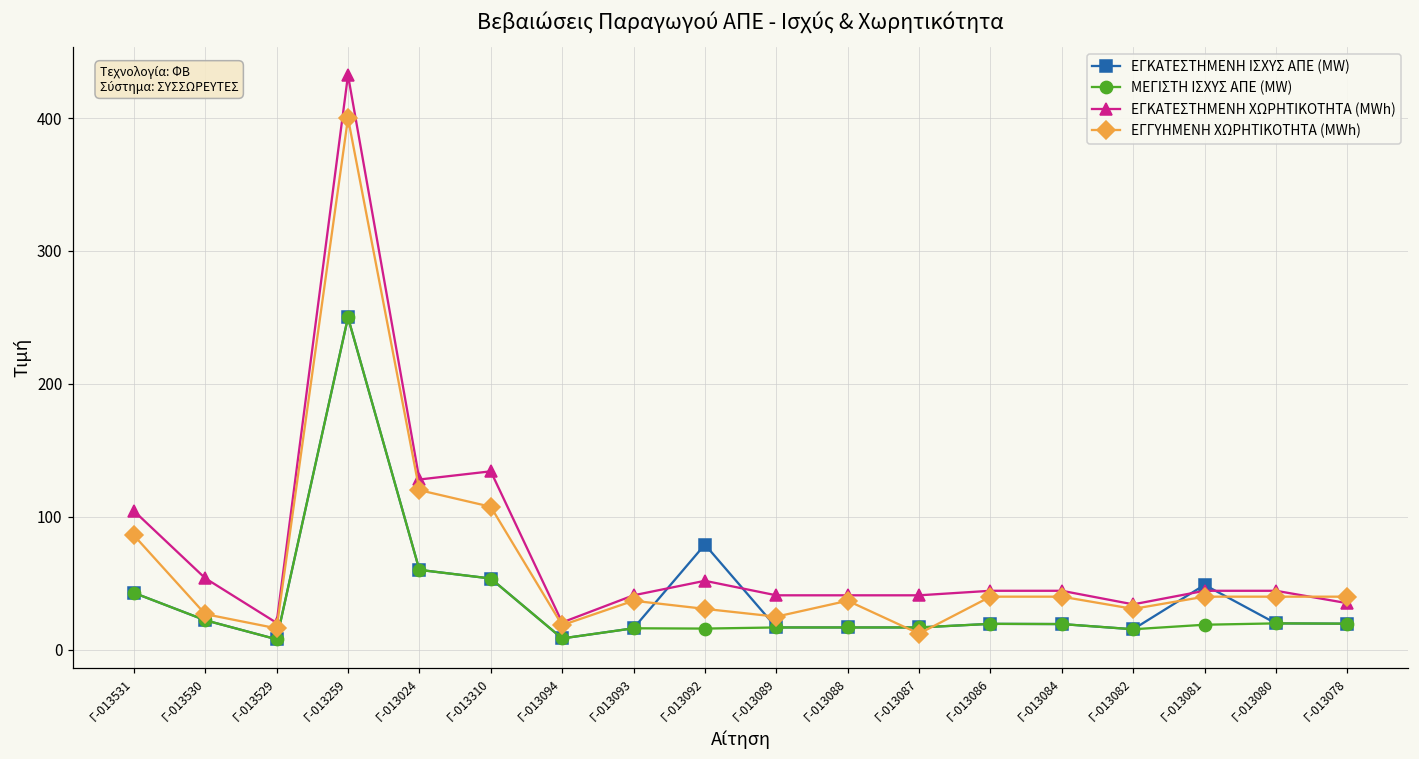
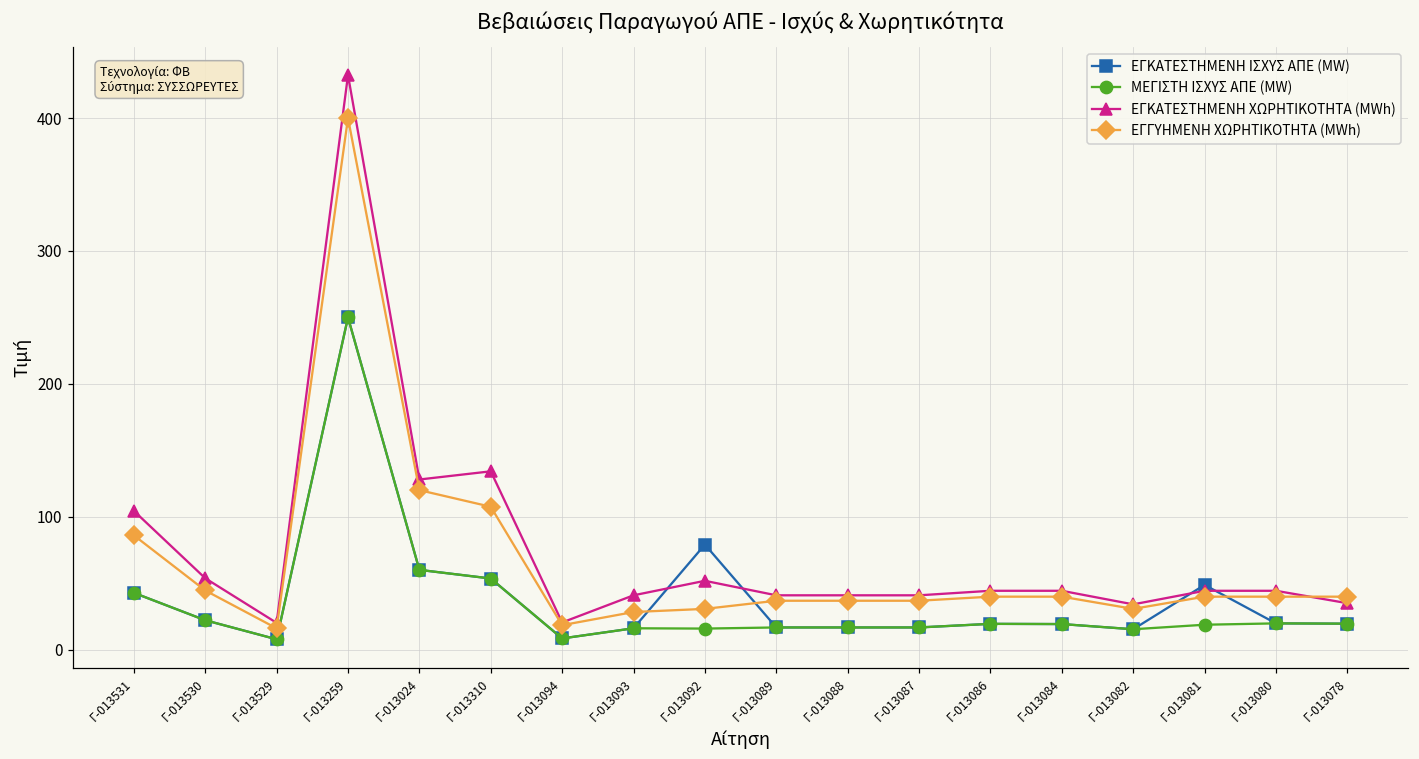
  {
    "ΕΓΚΑΤΕΣΤΗΜΕΝΗ ΙΣΧΥΣ ΑΠΕ (MW)": {
      "Γ-013092": 79,
      "Γ-013081": 49
    },
    "ΜΕΓΙΣΤΗ ΙΣΧΥΣ ΑΠΕ (MW)": {
      "Γ-013092": 16,
      "Γ-013081": 19
    },
    "ΕΓΚΑΤΕΣΤΗΜΕΝΗ ΧΩΡΗΤΙΚΟΤΗΤΑ (MWh)": {
      "Γ-013531": 104,
      "Γ-013530": 54,
      "Γ-013529": 20,
      "Γ-013259": 432,
      "Γ-013024": 128,
      "Γ-013310": 134,
      "Γ-013093": 41,
      "Γ-013092": 52,
      "Γ-013089": 41,
      "Γ-013088": 41,
      "Γ-013087": 41,
      "Γ-013086": 44,
      "Γ-013084": 44,
      "Γ-013082": 34,
      "Γ-013081": 44,
      "Γ-013080": 44,
      "Γ-013078": 35
    },
    "ΕΓΓΥΗΜΕΝΗ ΧΩΡΗΤΙΚΟΤΗΤΑ (MWh)": {
      "Γ-013531": 86,
-     "Γ-013530": 27,
+     "Γ-013530": 45,
      "Γ-013529": 16,
      "Γ-013259": 400,
      "Γ-013024": 120,
      "Γ-013310": 108,
-     "Γ-013093": 37,
+     "Γ-013093": 28,
      "Γ-013092": 31,
-     "Γ-013089": 25,
+     "Γ-013089": 37,
      "Γ-013088": 37,
-     "Γ-013087": 12,
+     "Γ-013087": 37,
      "Γ-013086": 40,
      "Γ-013084": 40,
      "Γ-013082": 31,
      "Γ-013081": 40,
      "Γ-013080": 40,
      "Γ-013078": 40
    }
  }
